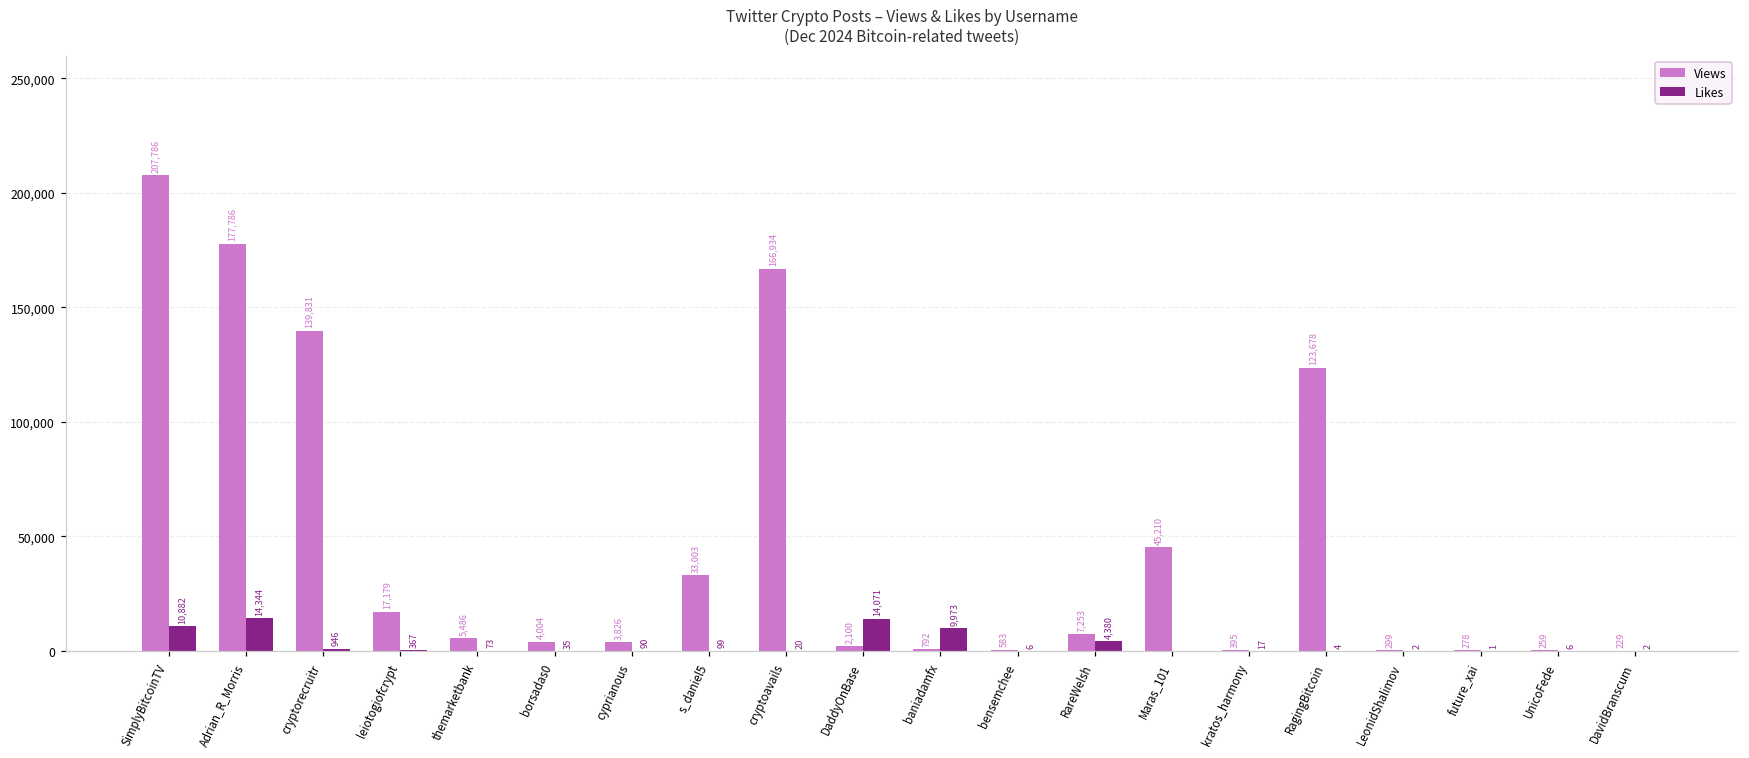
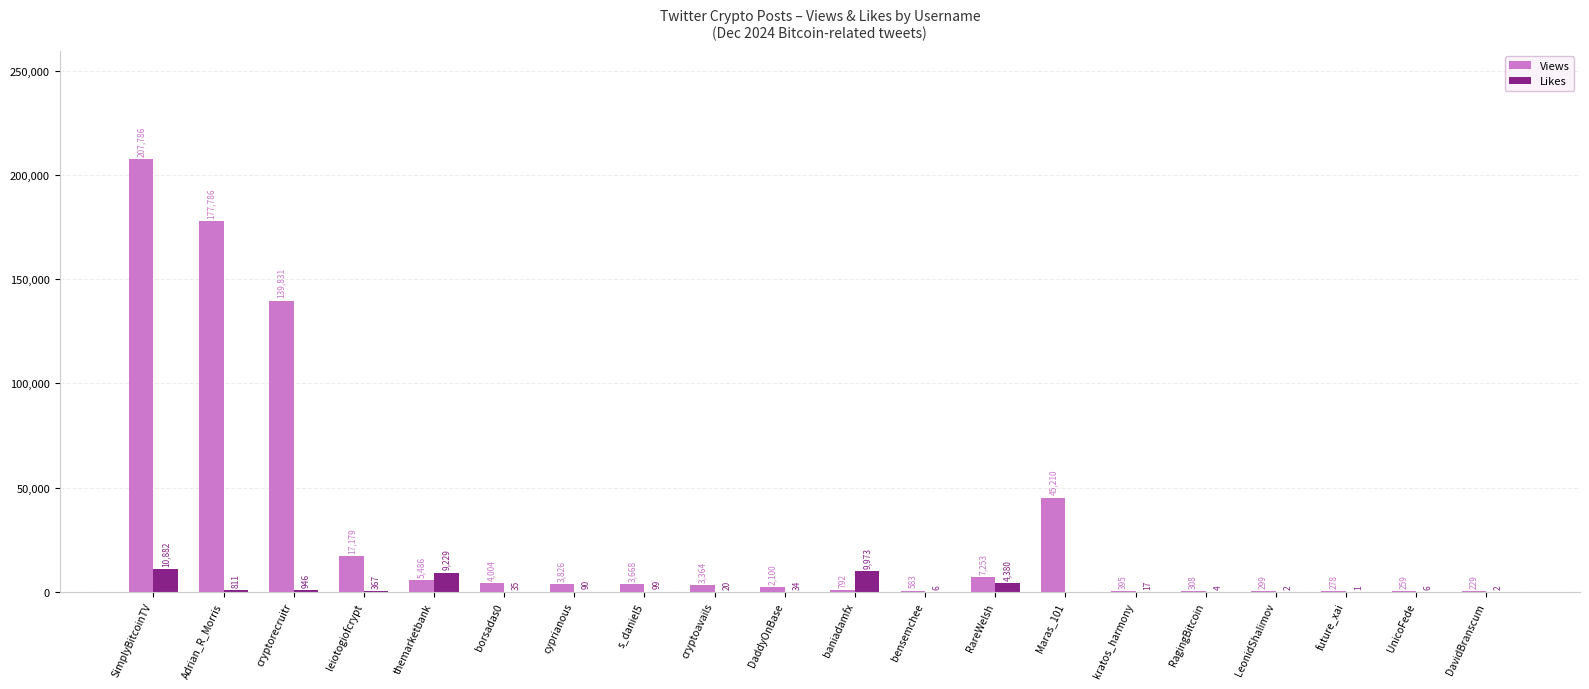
  {
    "Views": {
      "SimplyBitcoinTV": "207,786",
      "Adrian_R_Morris": "177,786",
      "cryptorecruitr": "139,831",
      "leiotogiofcrypt": "17,179",
      "themarketbank": "5,486",
      "borsadas0": "4,004",
      "cyprianous": "3,826",
-     "s_daniel5": "33,003",
-     "cryptoavails": "166,934",
+     "s_daniel5": "3,668",
+     "cryptoavails": "3,364",
      "DaddyOnBase": "2,100",
      "baniadamfx": "792",
      "bensemchee": "583",
      "RareWelsh": "7,253",
      "Maras_101": "45,210",
      "kratos_harmony": "395",
-     "RagingBitcoin": "123,678",
+     "RagingBitcoin": "308",
      "LeonidShalimov": "299",
      "future_xai": "278",
      "UnicoFede": "259",
      "DavidBranscum": "229"
    },
    "Likes": {
      "SimplyBitcoinTV": "10,882",
-     "Adrian_R_Morris": "14,344",
+     "Adrian_R_Morris": "811",
      "cryptorecruitr": "946",
      "leiotogiofcrypt": "367",
-     "themarketbank": "73",
+     "themarketbank": "9,229",
      "borsadas0": "35",
      "cyprianous": "90",
      "s_daniel5": "99",
      "cryptoavails": "20",
-     "DaddyOnBase": "14,071",
+     "DaddyOnBase": "34",
      "baniadamfx": "9,973",
      "bensemchee": "6",
      "RareWelsh": "4,380",
      "kratos_harmony": "17",
      "RagingBitcoin": "4",
      "LeonidShalimov": "2",
      "future_xai": "1",
      "UnicoFede": "6",
      "DavidBranscum": "2"
    }
  }
